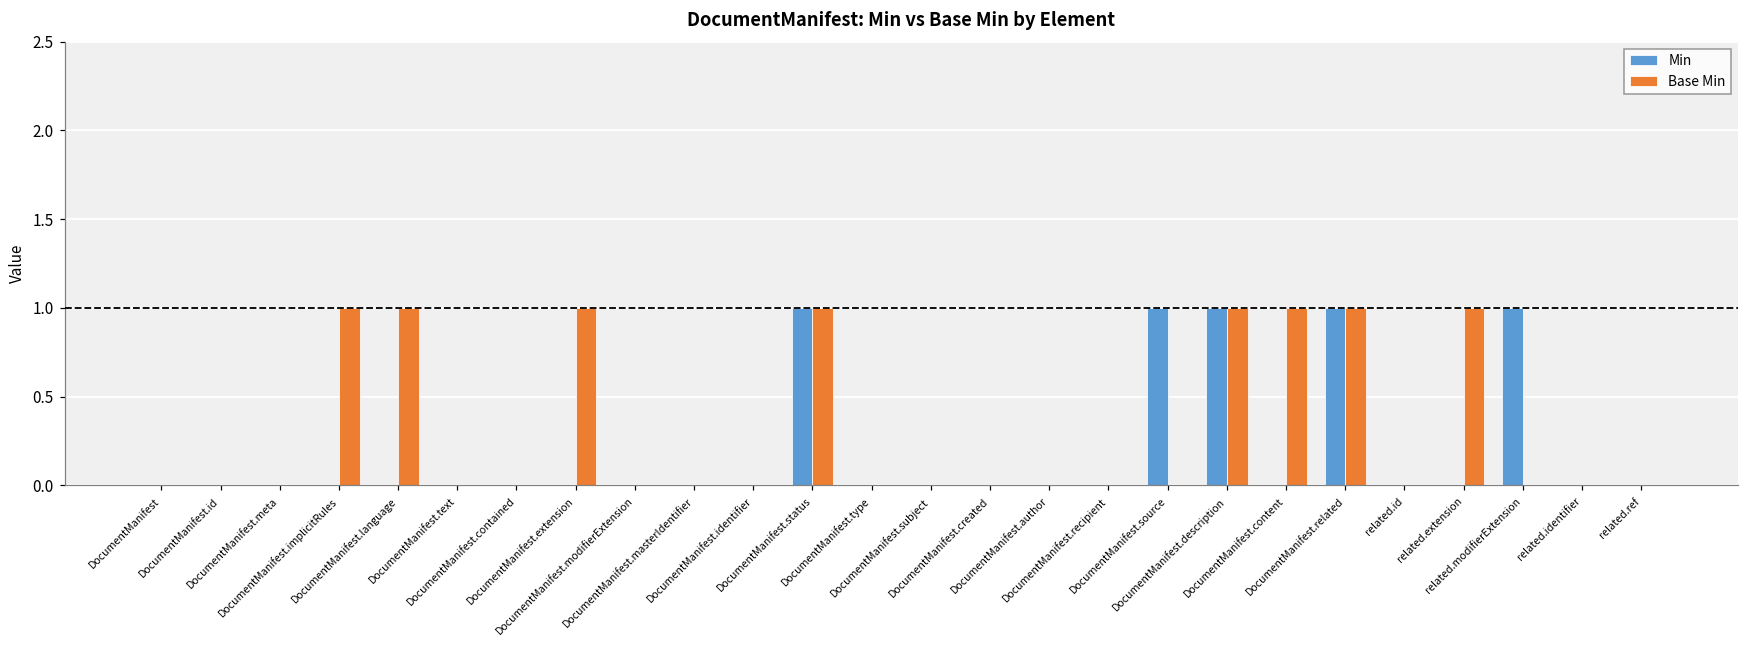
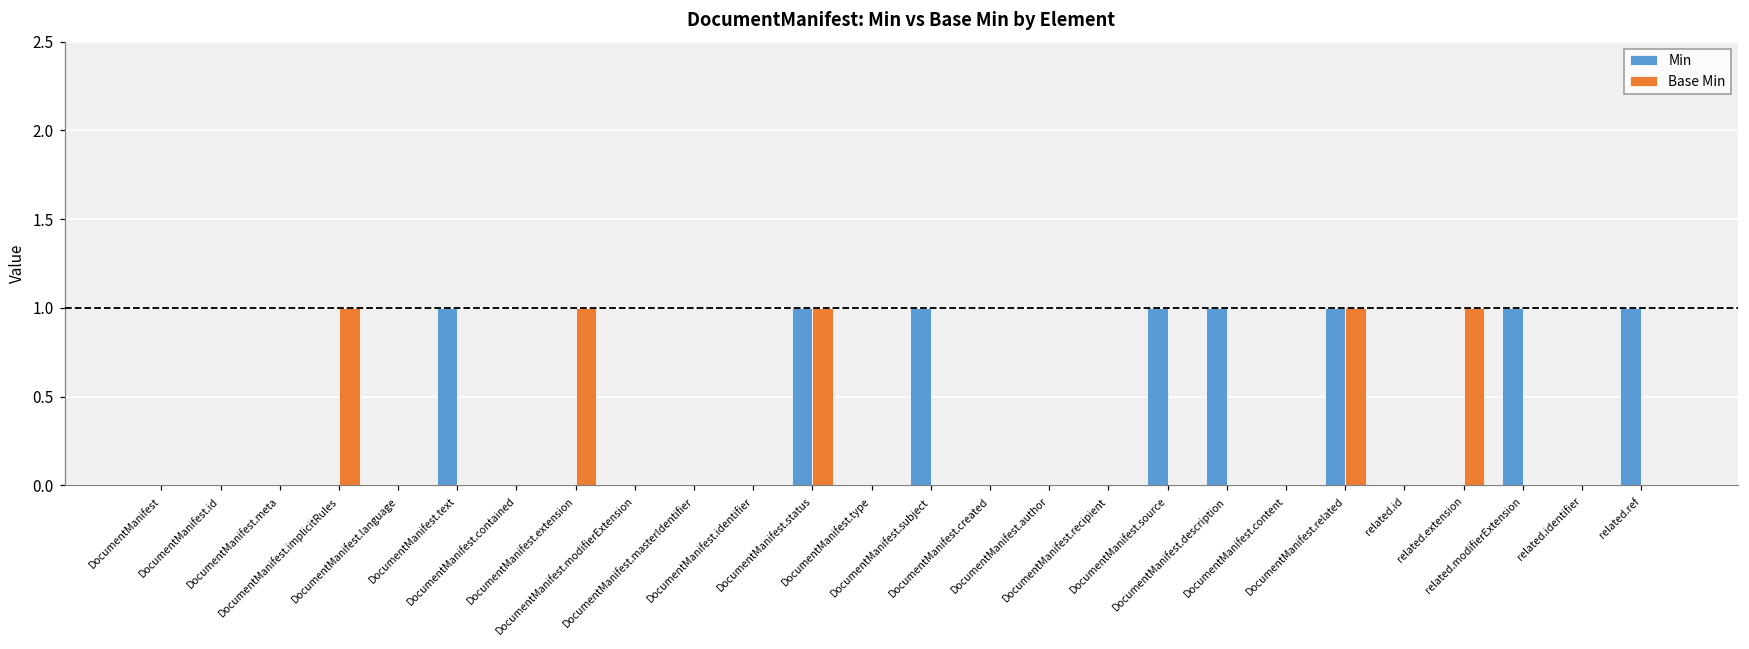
  {
    "Min": {
      "DocumentManifest": 0,
      "DocumentManifest.id": 0,
      "DocumentManifest.meta": 0,
      "DocumentManifest.implicitRules": 0,
      "DocumentManifest.language": 0,
-     "DocumentManifest.text": 0,
+     "DocumentManifest.text": 1,
      "DocumentManifest.contained": 0,
      "DocumentManifest.extension": 0,
      "DocumentManifest.modifierExtension": 0,
      "DocumentManifest.masterIdentifier": 0,
      "DocumentManifest.identifier": 0,
      "DocumentManifest.status": 1,
      "DocumentManifest.type": 0,
-     "DocumentManifest.subject": 0,
+     "DocumentManifest.subject": 1,
      "DocumentManifest.created": 0,
      "DocumentManifest.author": 0,
      "DocumentManifest.recipient": 0,
      "DocumentManifest.source": 1,
      "DocumentManifest.description": 1,
      "DocumentManifest.content": 0,
      "DocumentManifest.related": 1,
      "related.id": 0,
      "related.extension": 0,
      "related.modifierExtension": 1,
      "related.identifier": 0,
-     "related.ref": 0
+     "related.ref": 1
    },
    "Base Min": {
      "DocumentManifest": 0,
      "DocumentManifest.id": 0,
      "DocumentManifest.meta": 0,
      "DocumentManifest.implicitRules": 1,
-     "DocumentManifest.language": 1,
+     "DocumentManifest.language": 0,
      "DocumentManifest.text": 0,
      "DocumentManifest.contained": 0,
      "DocumentManifest.extension": 1,
      "DocumentManifest.modifierExtension": 0,
      "DocumentManifest.masterIdentifier": 0,
      "DocumentManifest.identifier": 0,
      "DocumentManifest.status": 1,
      "DocumentManifest.type": 0,
      "DocumentManifest.subject": 0,
      "DocumentManifest.created": 0,
      "DocumentManifest.author": 0,
      "DocumentManifest.recipient": 0,
      "DocumentManifest.source": 0,
-     "DocumentManifest.description": 1,
-     "DocumentManifest.content": 1,
+     "DocumentManifest.description": 0,
+     "DocumentManifest.content": 0,
      "DocumentManifest.related": 1,
      "related.id": 0,
      "related.extension": 1,
      "related.modifierExtension": 0,
      "related.identifier": 0,
      "related.ref": 0
    }
  }
